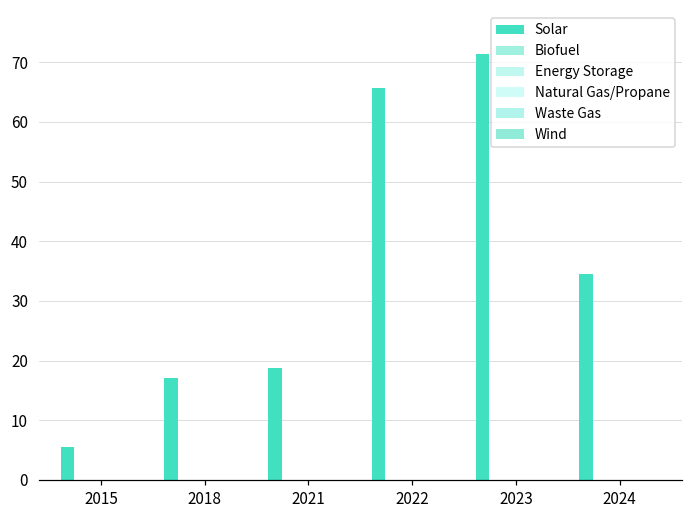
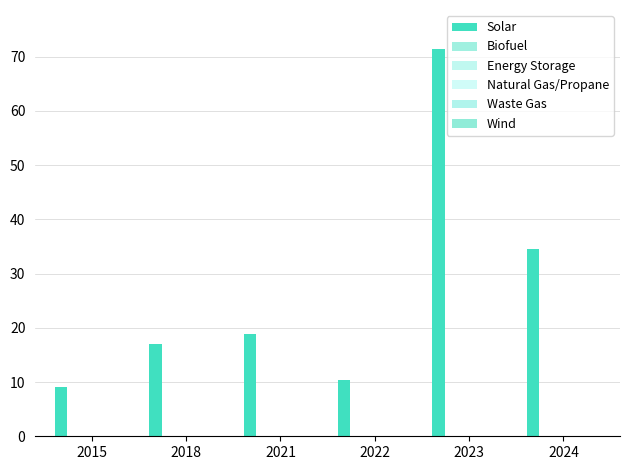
  {
    "Solar": {
-     "2015": 5,
+     "2015": 9,
      "2018": 17,
      "2021": 19,
-     "2022": 66,
+     "2022": 10,
      "2023": 71,
      "2024": 35
    }
  }
